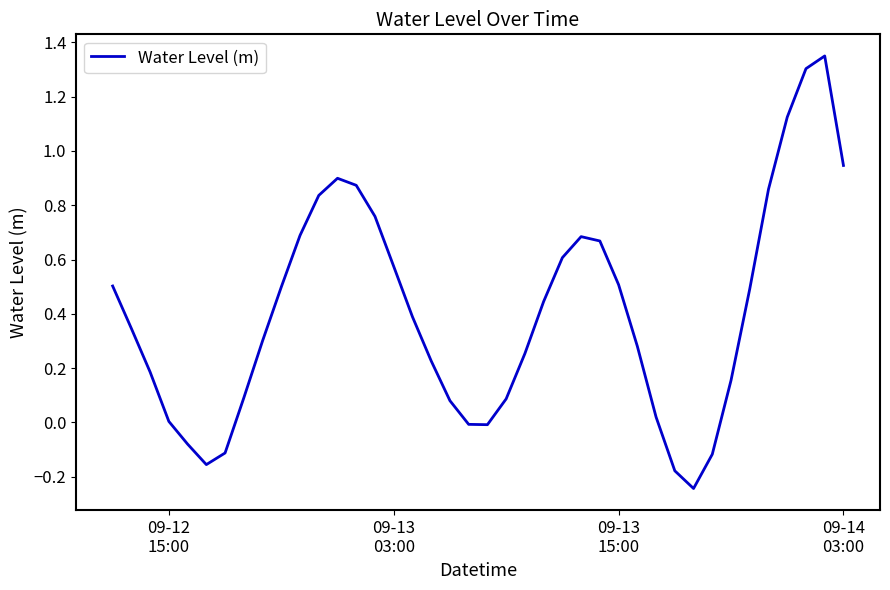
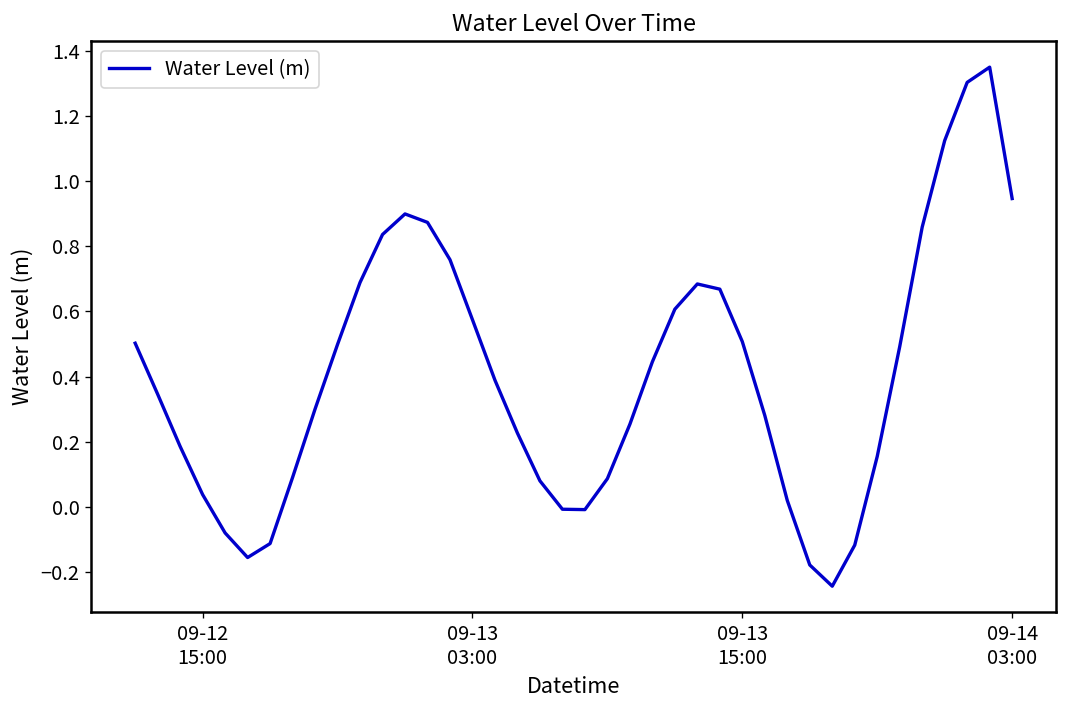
  {
-   "09-12 15:00": 0.00,
+   "09-12 15:00": 0.04,
    "09-13 03:00": 0.57,
    "09-13 15:00": 0.51,
    "09-14 03:00": 0.95
  }
